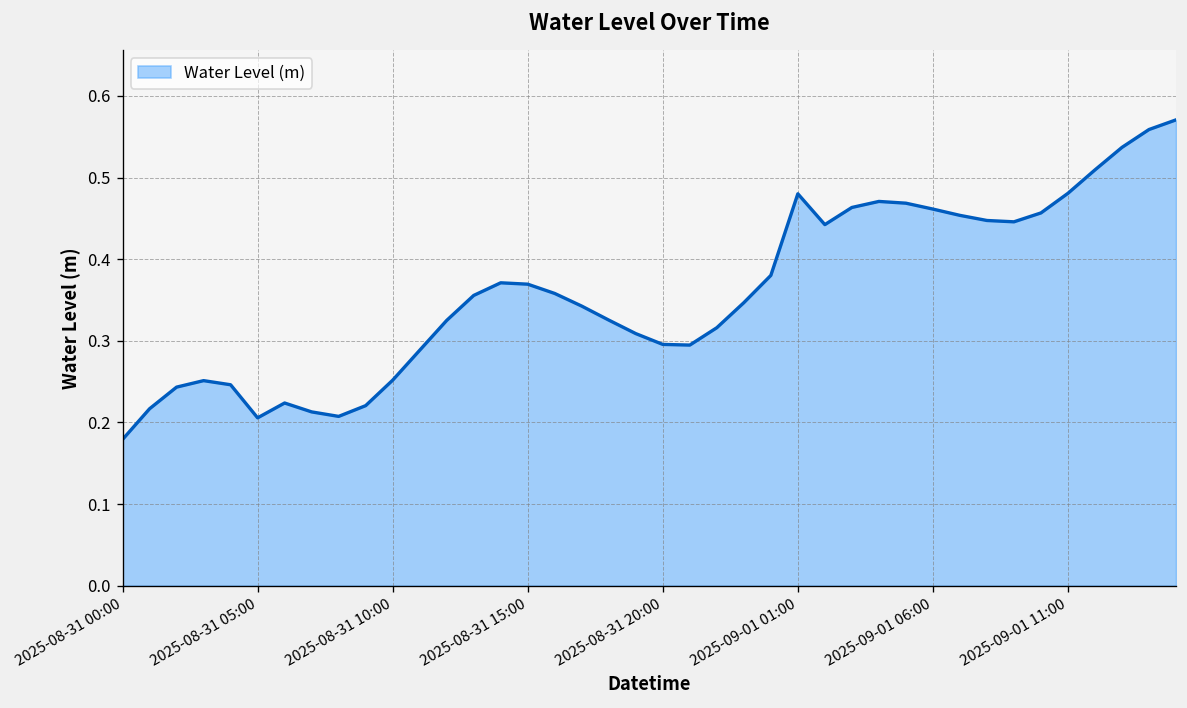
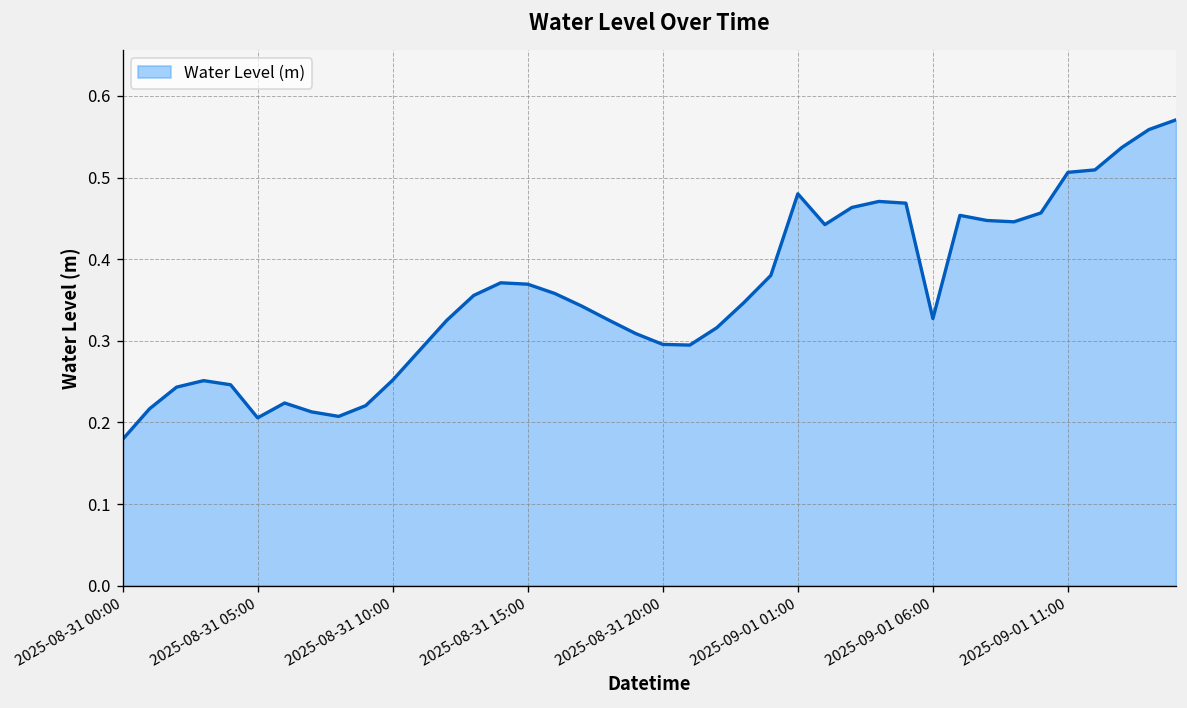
  {
    "2025-08-31 00:00": 0.18,
    "2025-08-31 05:00": 0.21,
    "2025-08-31 10:00": 0.25,
    "2025-08-31 15:00": 0.37,
    "2025-08-31 20:00": 0.30,
    "2025-09-01 01:00": 0.48,
-   "2025-09-01 06:00": 0.46,
-   "2025-09-01 11:00": 0.48
+   "2025-09-01 06:00": 0.33,
+   "2025-09-01 11:00": 0.51
  }
